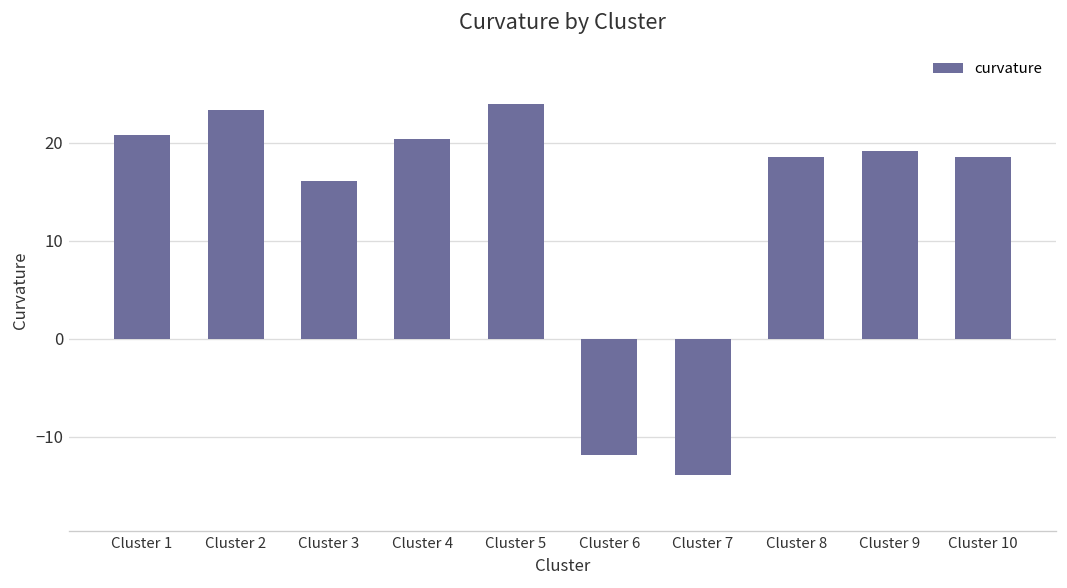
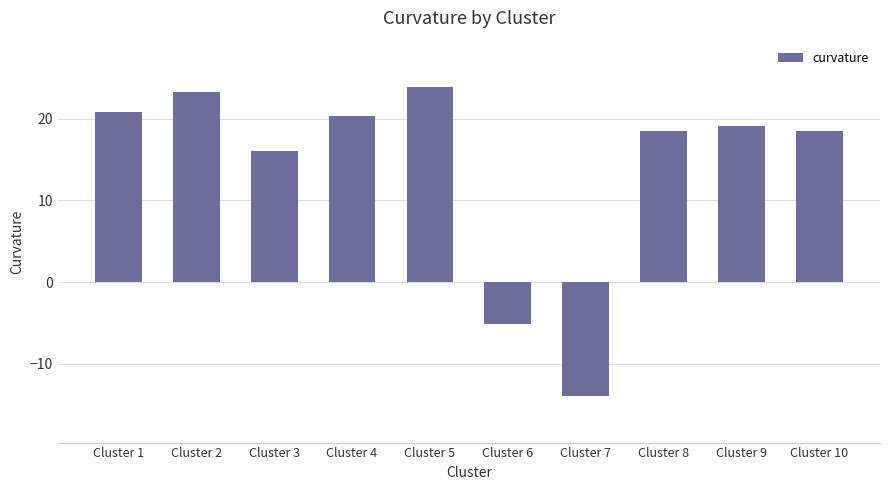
  {
    "Cluster 1": 21,
    "Cluster 2": 23,
    "Cluster 3": 16,
    "Cluster 4": 20,
    "Cluster 5": 24,
-   "Cluster 6": -12,
+   "Cluster 6": -5,
    "Cluster 7": -14,
    "Cluster 8": 18,
    "Cluster 9": 19,
    "Cluster 10": 18
  }
